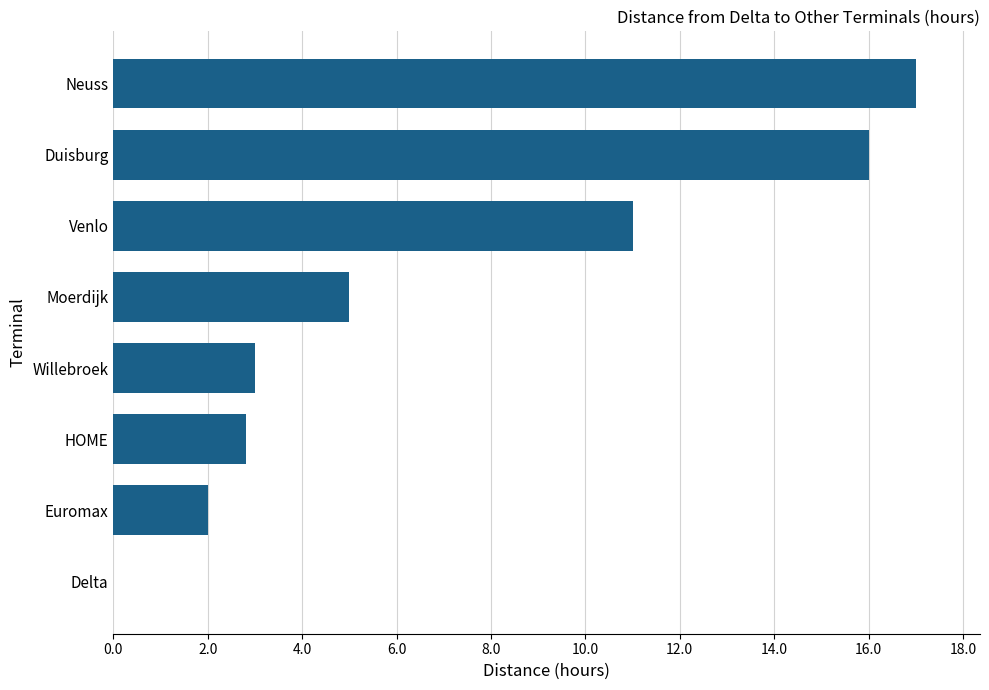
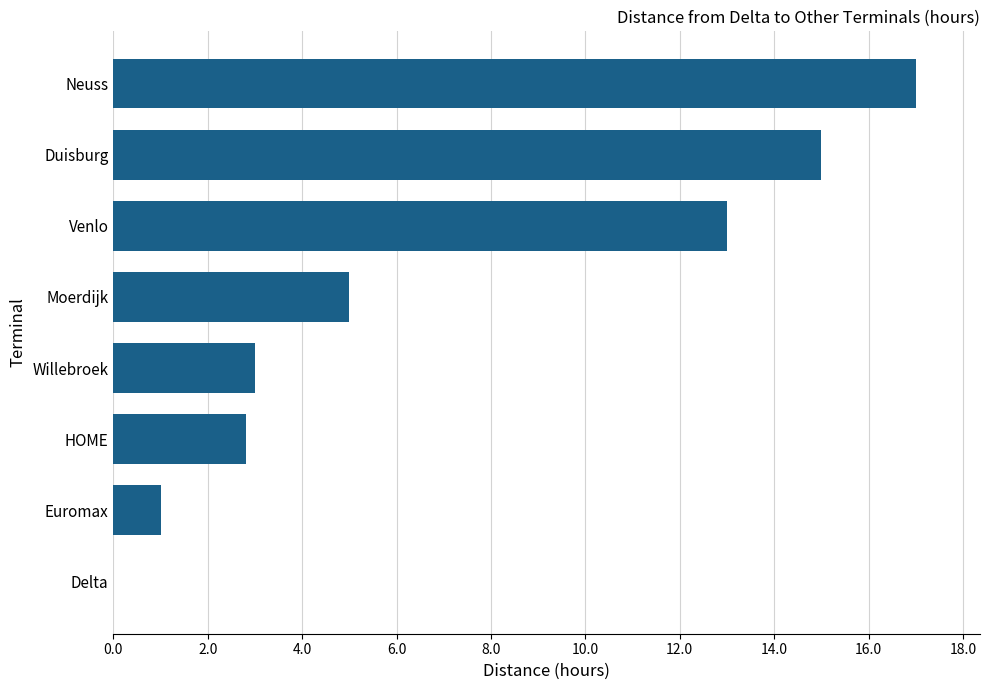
  {
    "Neuss": 17,
-   "Duisburg": 16,
-   "Venlo": 11,
+   "Duisburg": 15,
+   "Venlo": 13,
    "Moerdijk": 5,
    "Willebroek": 3,
    "HOME": 2.8,
-   "Euromax": 2,
+   "Euromax": 1,
    "Delta": 0
  }
